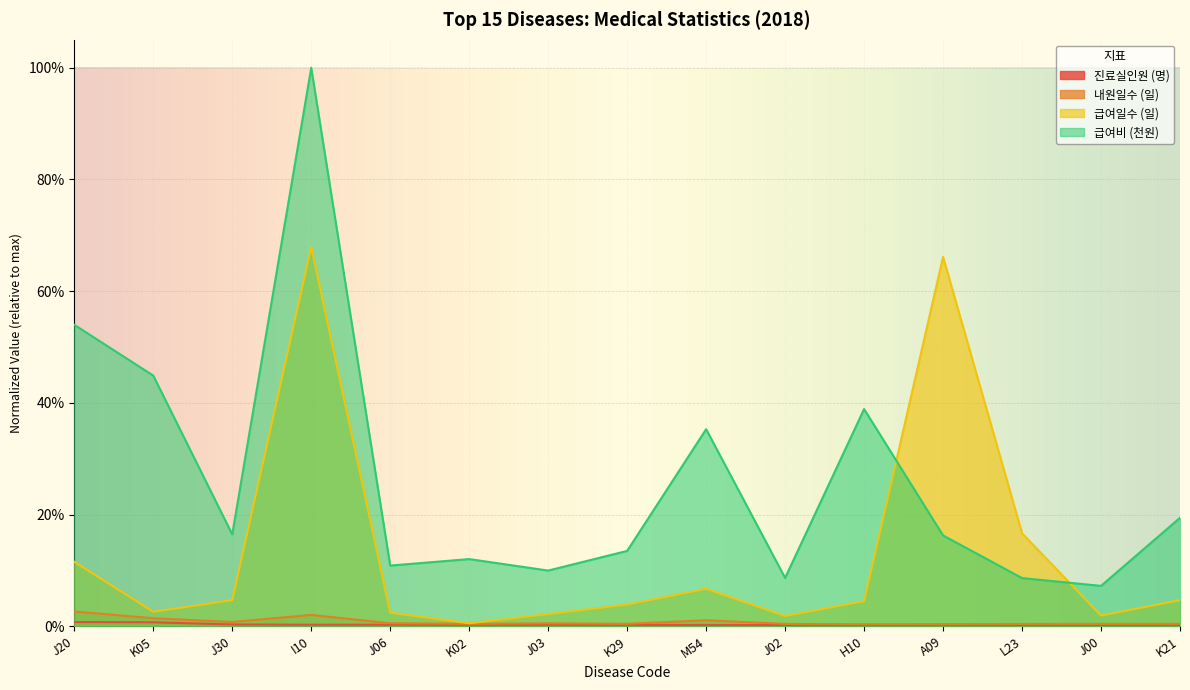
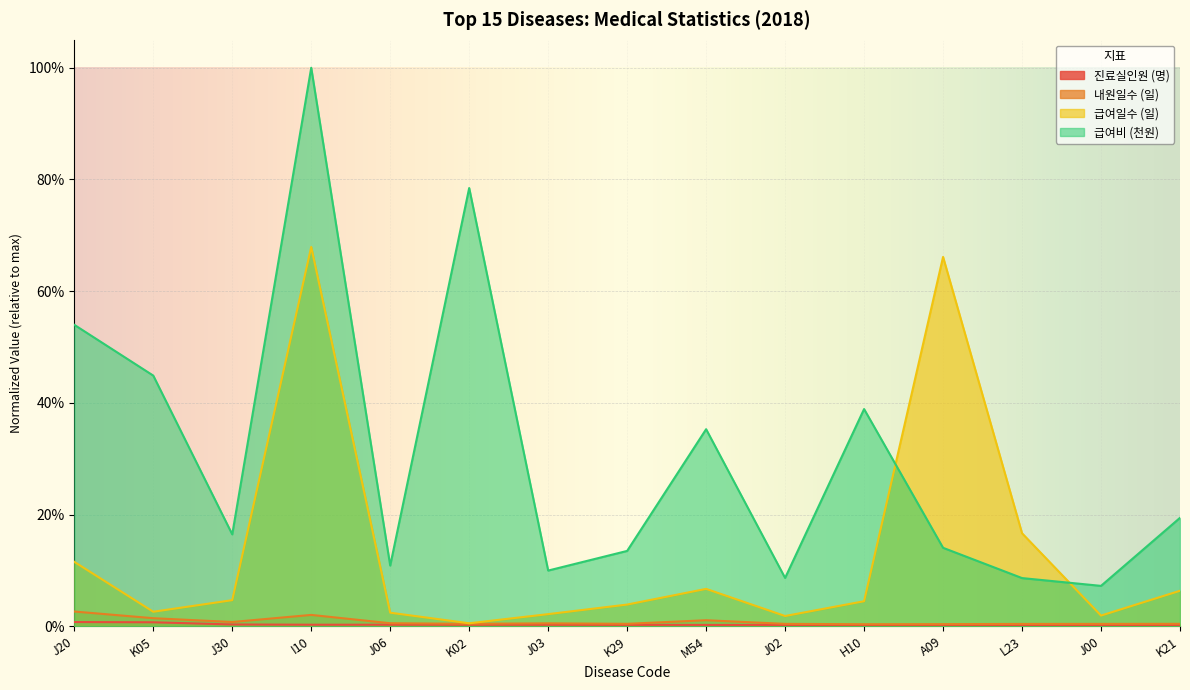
  {
    "급여일수 (일)": {
      "J20": "12%",
      "K05": "3%",
      "J30": "5%",
      "I10": "68%",
      "J06": "2%",
      "J03": "2%",
      "K29": "4%",
      "M54": "7%",
      "J02": "2%",
      "H10": "4%",
      "A09": "66%",
      "L23": "17%",
      "J00": "2%",
-     "K21": "5%"
+     "K21": "6%"
    },
    "급여비 (천원)": {
      "J20": "54%",
      "K05": "45%",
      "J30": "16%",
      "I10": "100%",
      "J06": "11%",
-     "K02": "12%",
+     "K02": "78%",
      "J03": "10%",
      "K29": "13%",
      "M54": "35%",
      "J02": "9%",
      "H10": "39%",
-     "A09": "16%",
+     "A09": "14%",
      "L23": "9%",
      "J00": "7%",
      "K21": "19%"
    }
  }
